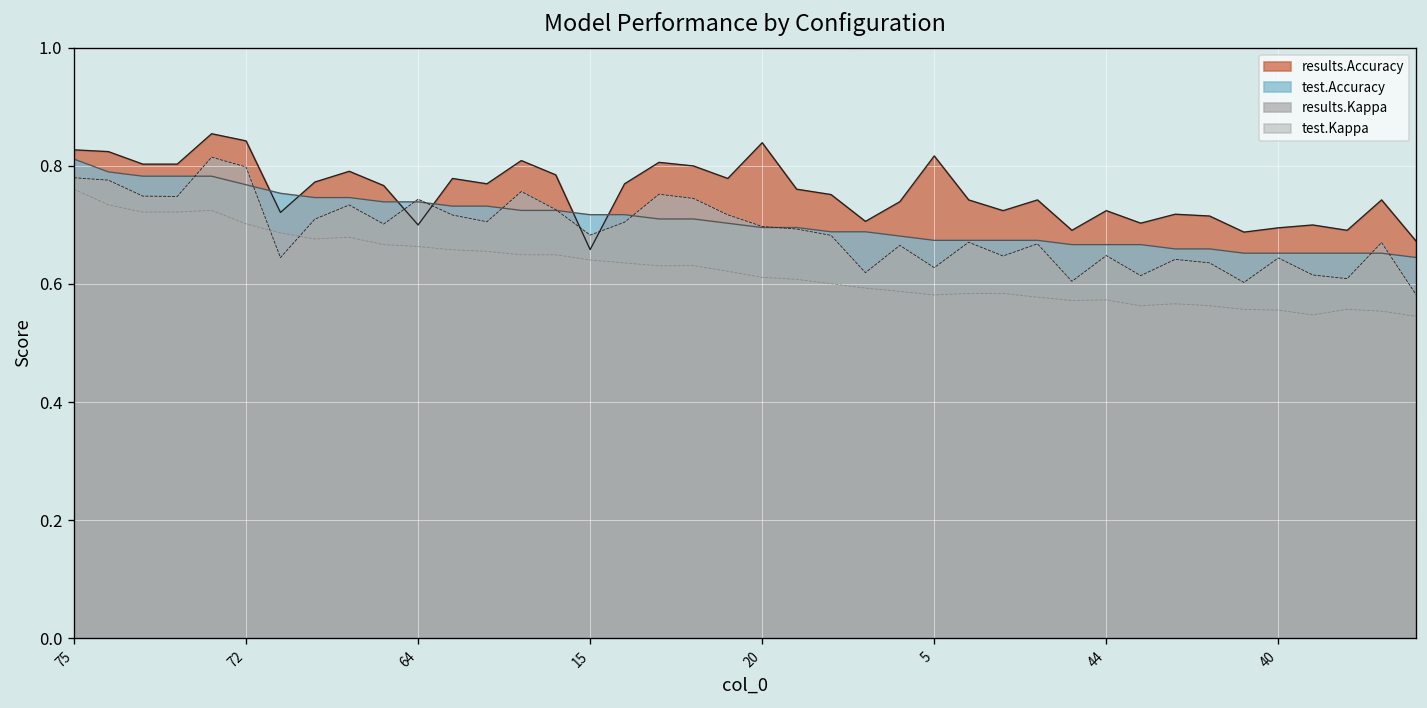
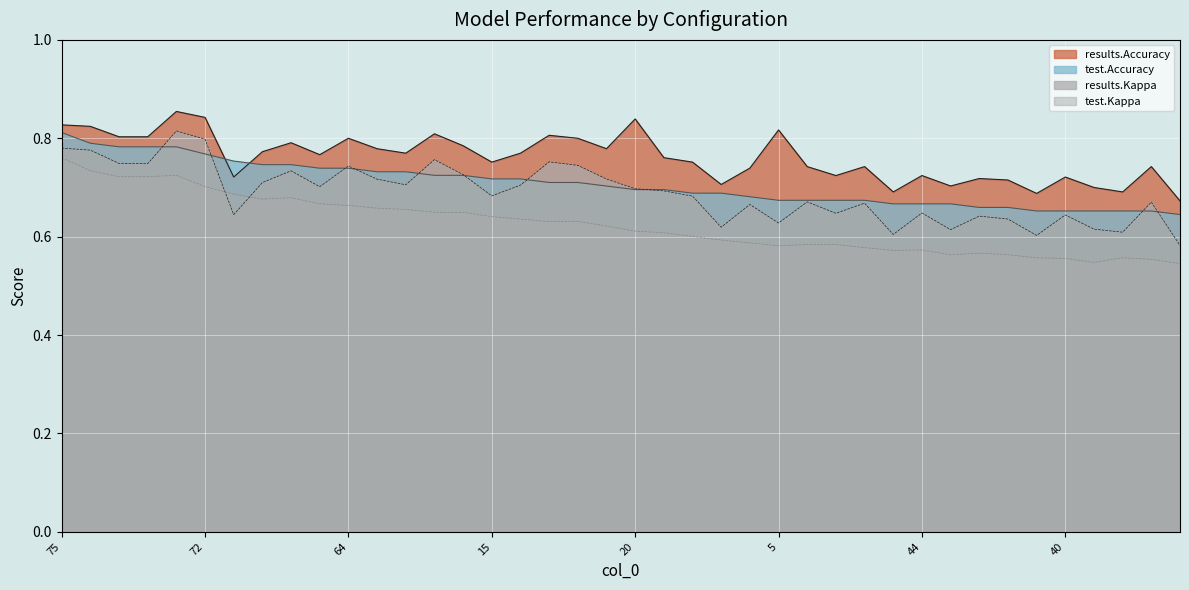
  {
    "results.Accuracy": {
      "75": 0.83,
      "72": 0.84,
-     "64": 0.7,
-     "15": 0.66,
+     "64": 0.8,
+     "15": 0.75,
      "20": 0.84,
      "5": 0.82,
      "44": 0.72,
-     "40": 0.70
+     "40": 0.72
    }
  }
